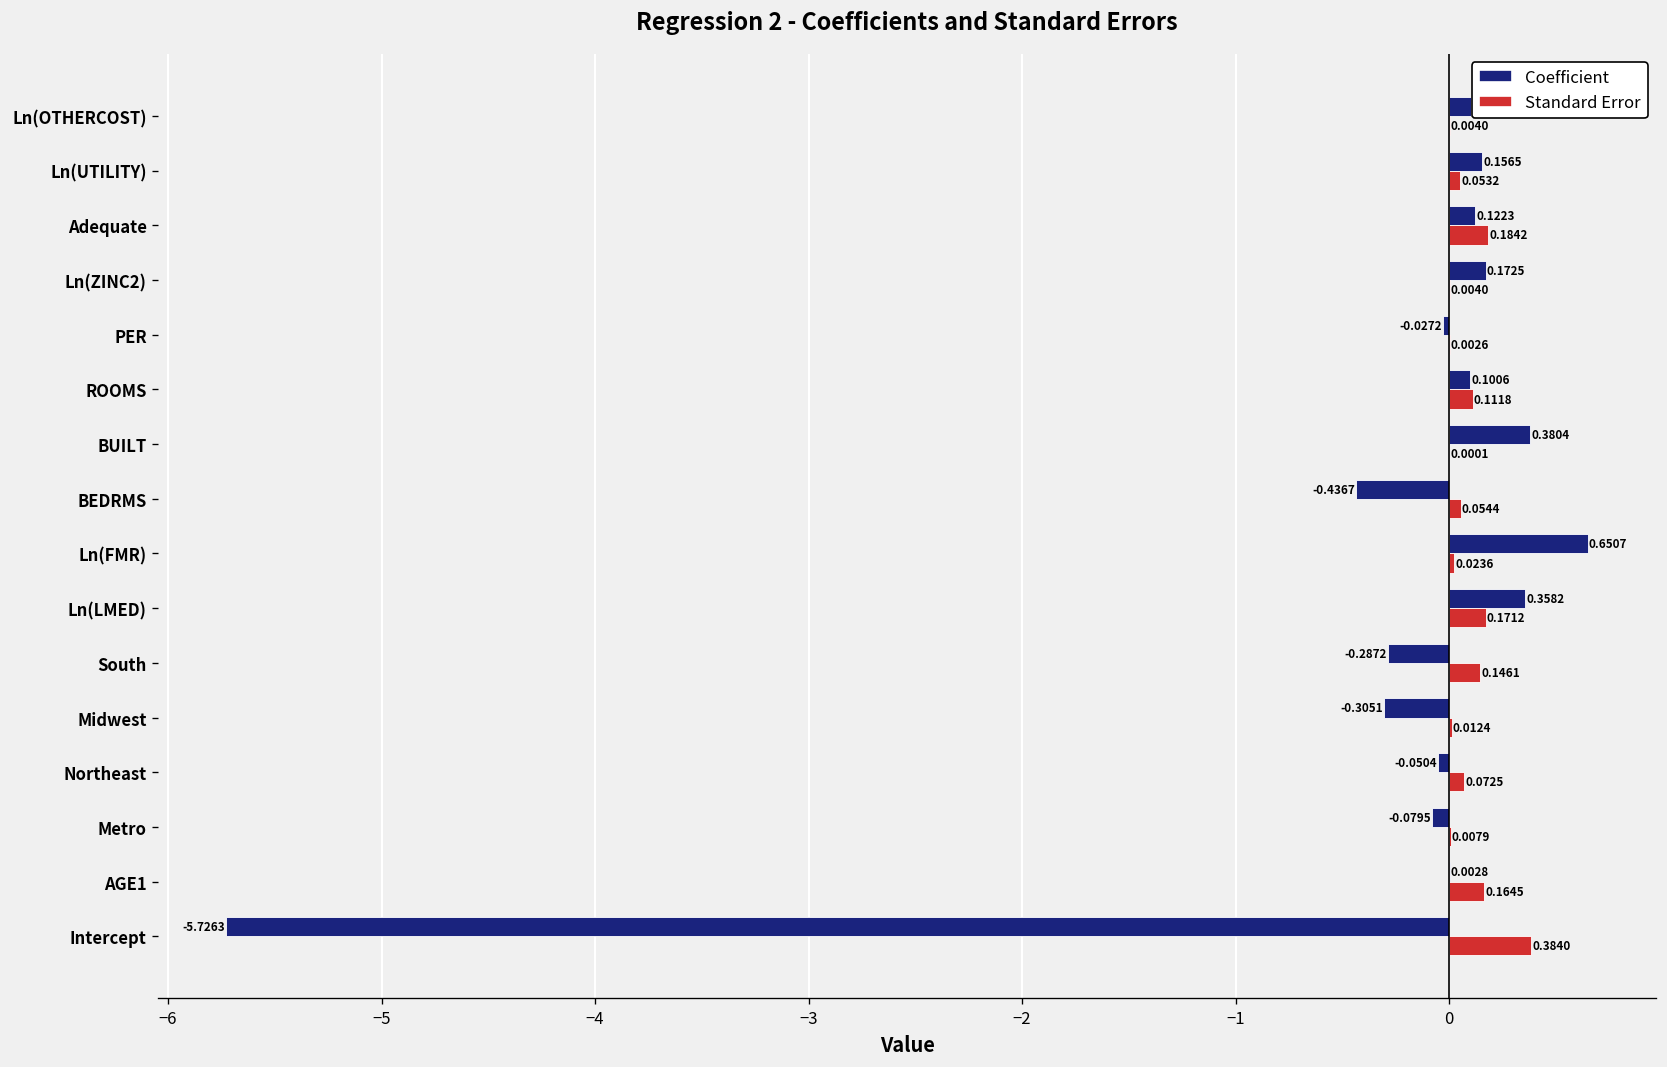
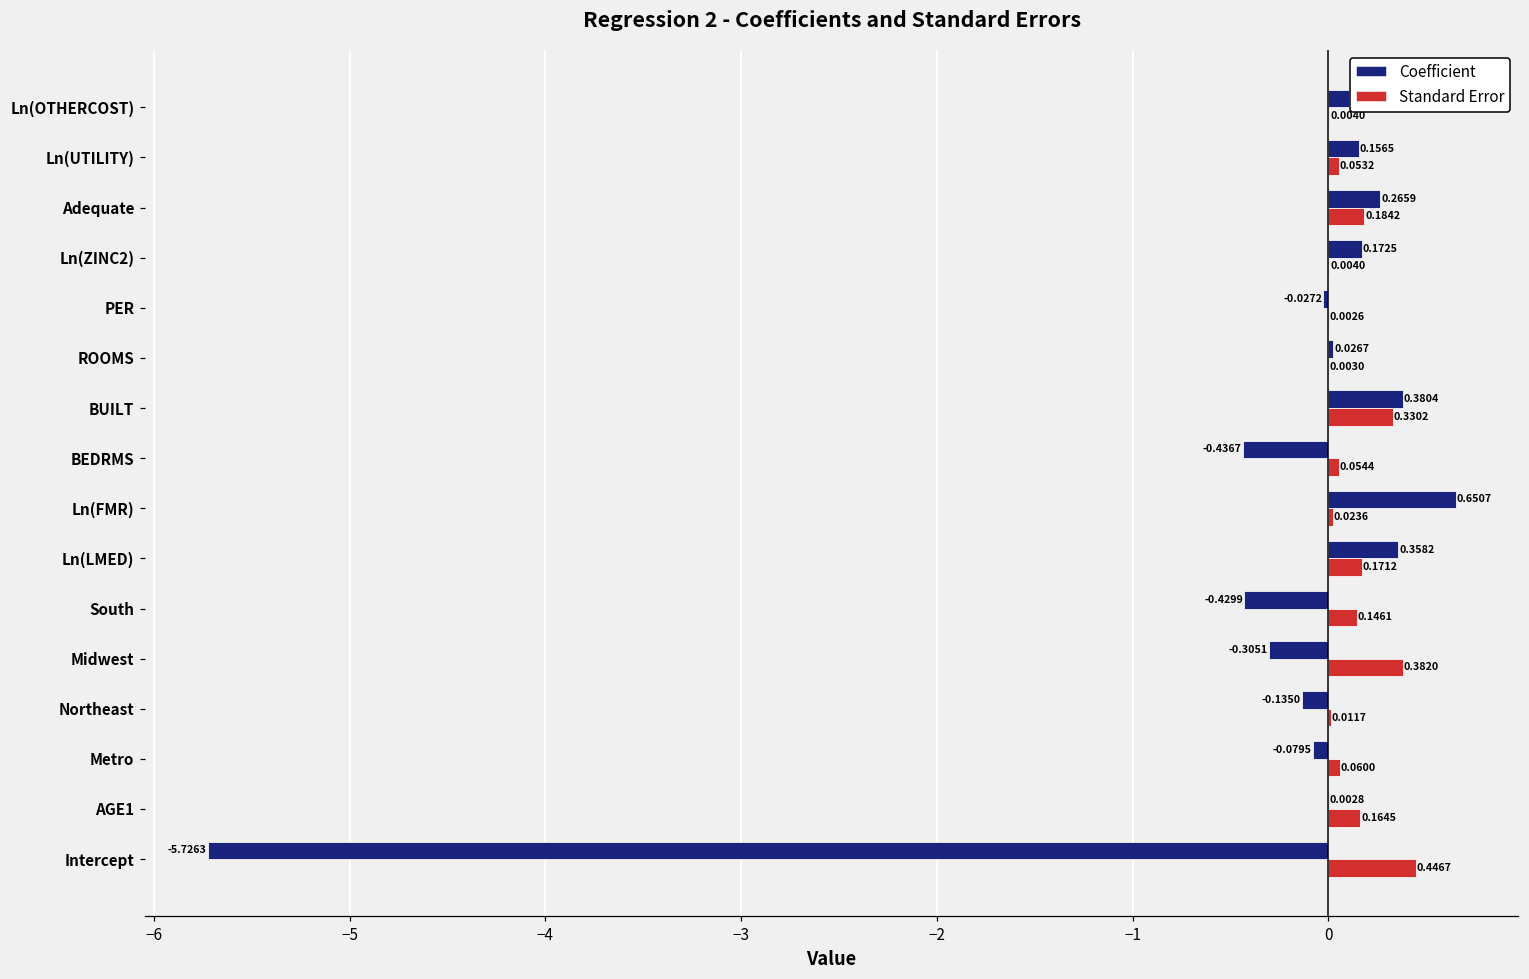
  {
    "Coefficient": {
      "Ln(UTILITY)": 0.1565,
-     "Adequate": 0.1223,
+     "Adequate": 0.2659,
      "Ln(ZINC2)": 0.1725,
      "PER": -0.0272,
-     "ROOMS": 0.1006,
+     "ROOMS": 0.0267,
      "BUILT": 0.3804,
      "BEDRMS": -0.4367,
      "Ln(FMR)": 0.6507,
      "Ln(LMED)": 0.3582,
-     "South": -0.2872,
+     "South": -0.4299,
      "Midwest": -0.3051,
-     "Northeast": -0.0504,
+     "Northeast": -0.1350,
      "Metro": -0.0795,
      "AGE1": 0.0028,
      "Intercept": -5.7263
    },
    "Standard Error": {
      "Ln(OTHERCOST)": 0.0040,
      "Ln(UTILITY)": 0.0532,
      "Adequate": 0.1842,
      "Ln(ZINC2)": 0.0040,
      "PER": 0.0026,
-     "ROOMS": 0.1118,
-     "BUILT": 0.0001,
+     "ROOMS": 0.0030,
+     "BUILT": 0.3302,
      "BEDRMS": 0.0544,
      "Ln(FMR)": 0.0236,
      "Ln(LMED)": 0.1712,
      "South": 0.1461,
-     "Midwest": 0.0124,
-     "Northeast": 0.0725,
-     "Metro": 0.0079,
+     "Midwest": 0.3820,
+     "Northeast": 0.0117,
+     "Metro": 0.0600,
      "AGE1": 0.1645,
-     "Intercept": 0.3840
+     "Intercept": 0.4467
    }
  }
